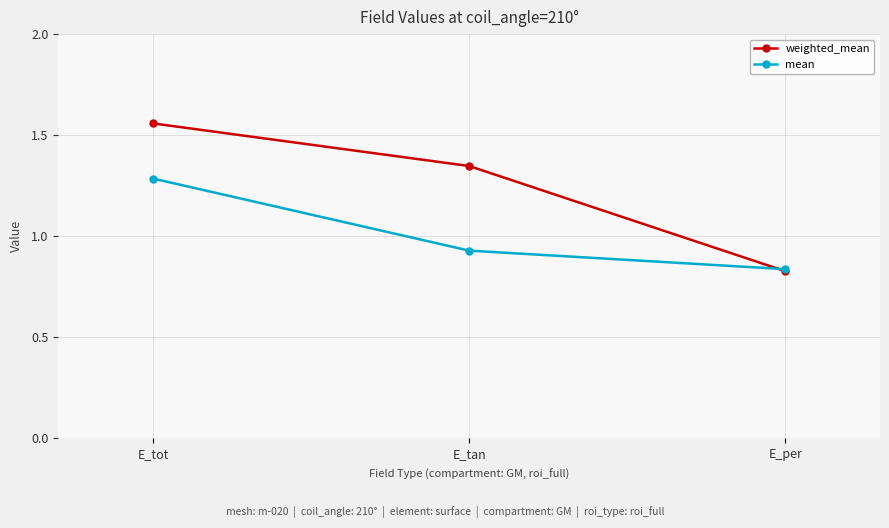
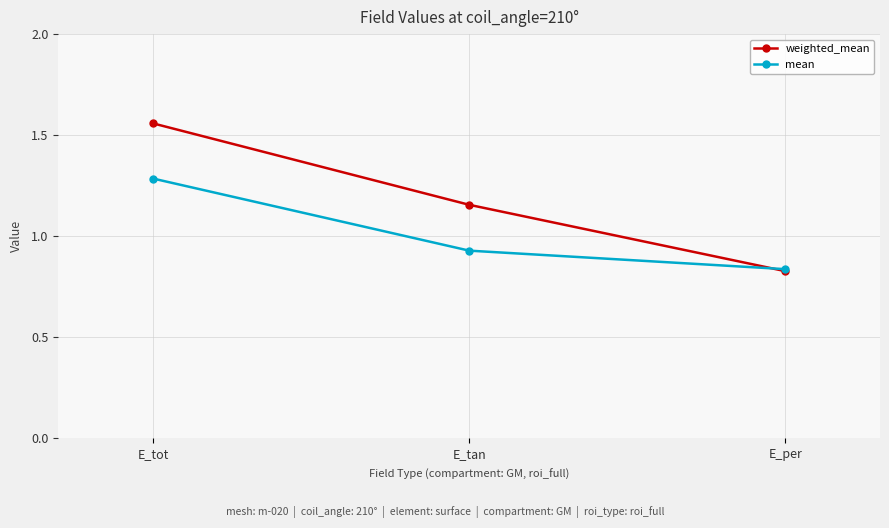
  {
    "weighted_mean": {
      "E_tot": 1.56,
-     "E_tan": 1.35
+     "E_tan": 1.15
    },
    "mean": {
      "E_tot": 1.28,
      "E_tan": 0.93
    }
  }
